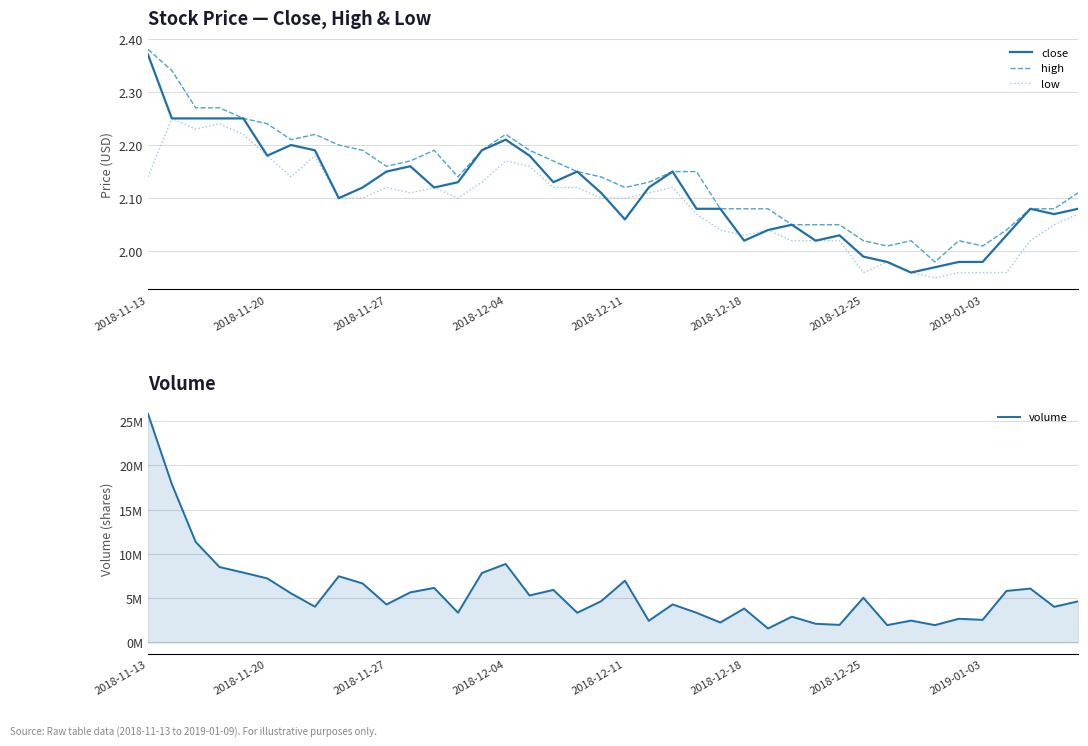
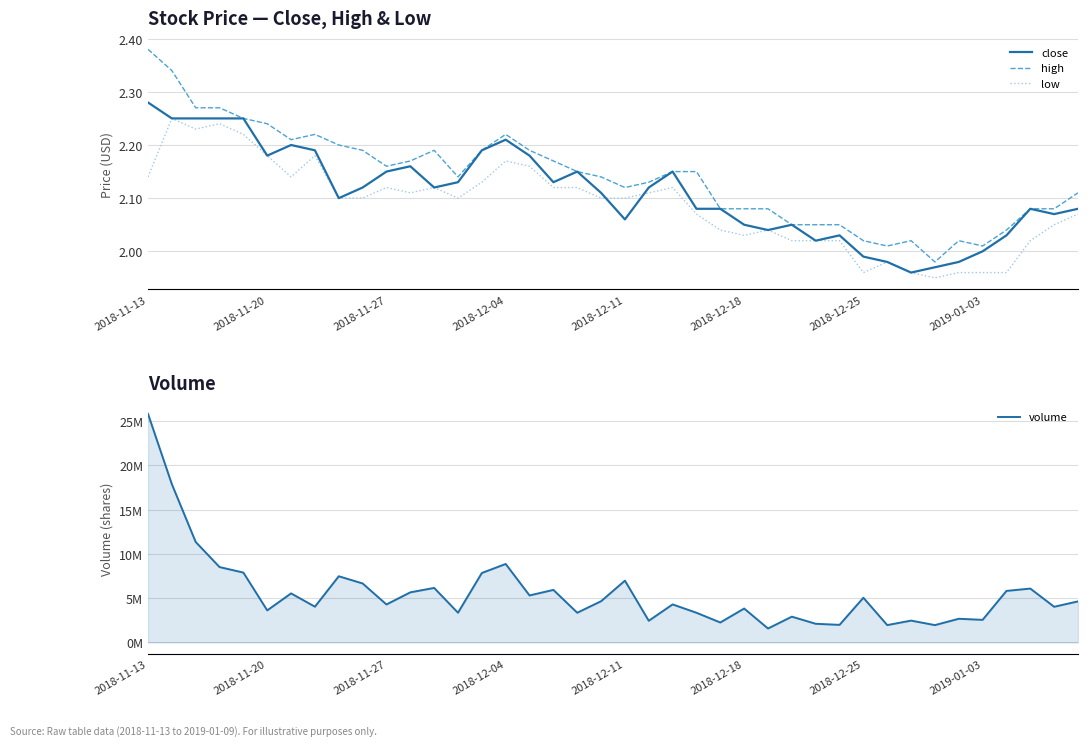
  {
    "Stock Price — Close, High & Low": {
      "close": {
-       "2018-11-13": 2.37,
+       "2018-11-13": 2.28,
        "2018-11-27": 2.15,
        "2018-12-04": 2.21,
        "2018-12-11": 2.06,
-       "2018-12-18": 2.02,
+       "2018-12-18": 2.05,
        "2018-12-25": 1.99,
-       "2019-01-03": 1.98
+       "2019-01-03": 2.00
      },
      "high": {
        "2018-11-13": 2.38,
        "2018-11-20": 2.24,
        "2018-11-27": 2.16,
        "2018-12-04": 2.22,
        "2018-12-11": 2.12,
        "2018-12-18": 2.08,
        "2018-12-25": 2.02,
        "2019-01-03": 2.01
      },
      "low": {
        "2018-11-13": 2.14,
        "2018-11-27": 2.12,
        "2018-12-04": 2.17,
        "2018-12-11": 2.10,
        "2018-12-18": 2.03,
        "2018-12-25": 1.96,
        "2019-01-03": 1.96
      }
    },
    "Volume": {
      "2018-11-13": 26000000,
-     "2018-11-20": 7000000,
+     "2018-11-20": 4000000,
      "2018-11-27": 4000000,
      "2018-12-04": 9000000,
      "2018-12-11": 7000000,
      "2018-12-18": 4000000,
      "2018-12-25": 5000000,
      "2019-01-03": 3000000
    }
  }
